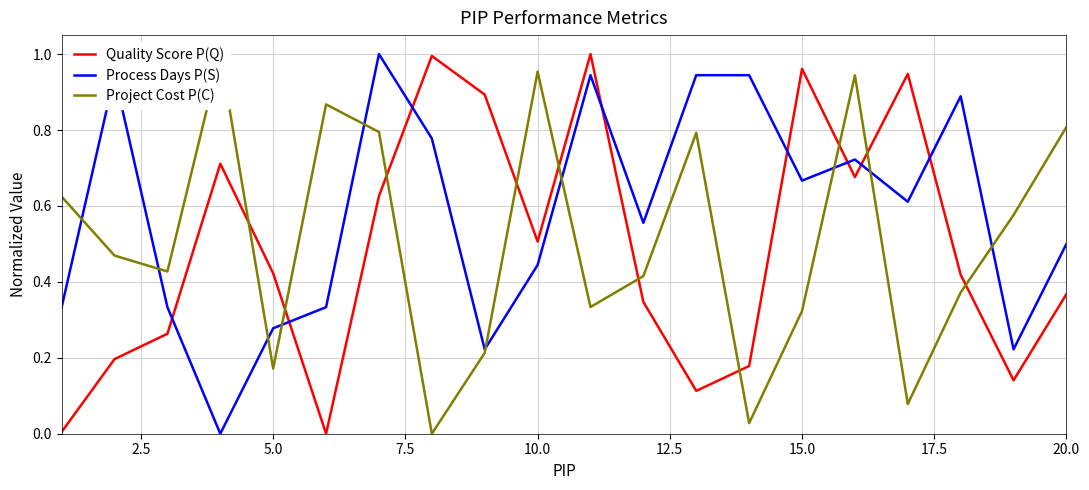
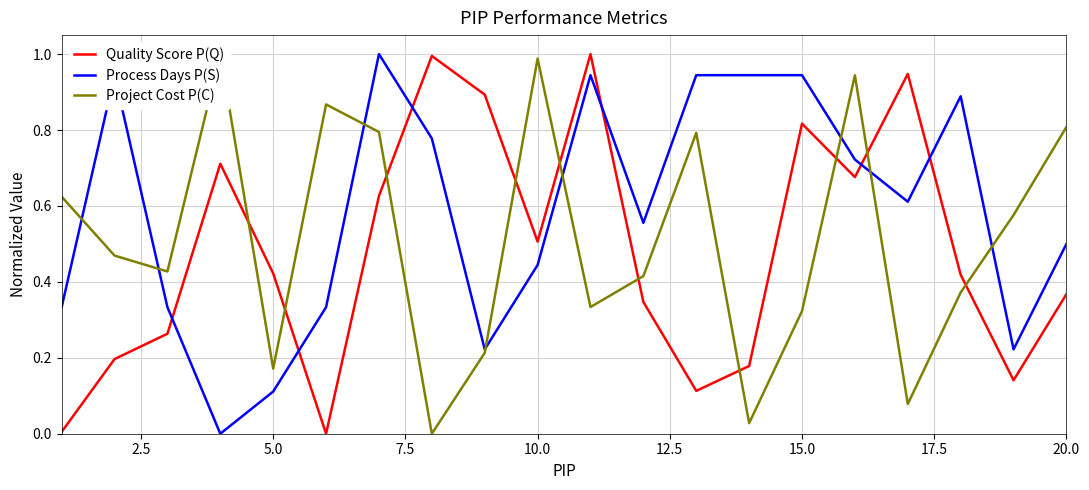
  {
    "Quality Score P(Q)": {
      "5.0": 0.42,
      "10.0": 0.51,
-     "15.0": 0.96,
+     "15.0": 0.82,
      "20.0": 0.37
    },
    "Process Days P(S)": {
-     "5.0": 0.28,
+     "5.0": 0.11,
      "10.0": 0.44,
-     "15.0": 0.67,
+     "15.0": 0.94,
      "20.0": 0.50
    },
    "Project Cost P(C)": {
      "5.0": 0.17,
-     "10.0": 0.95,
+     "10.0": 0.99,
      "15.0": 0.32,
      "20.0": 0.81
    }
  }
